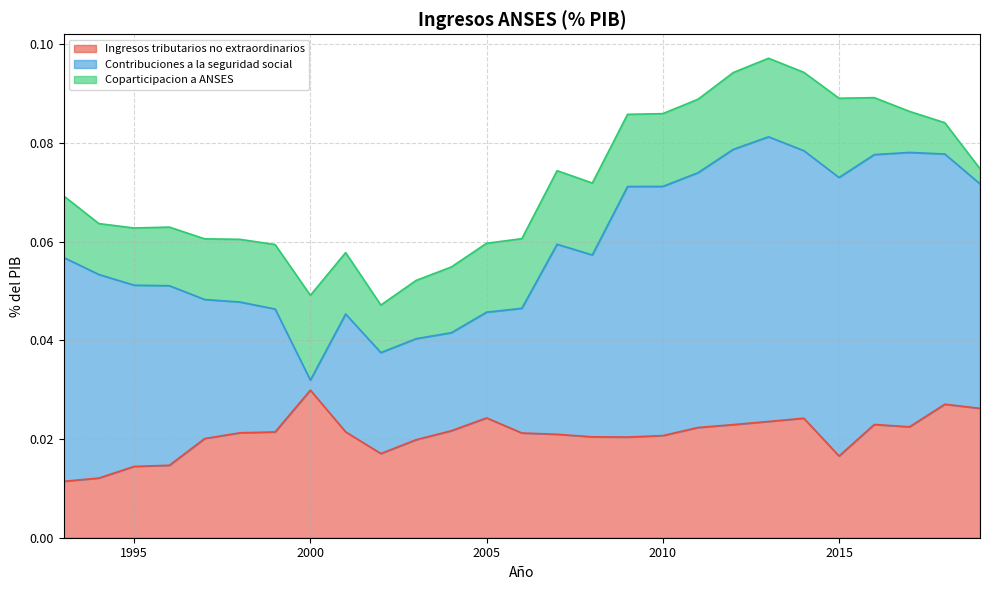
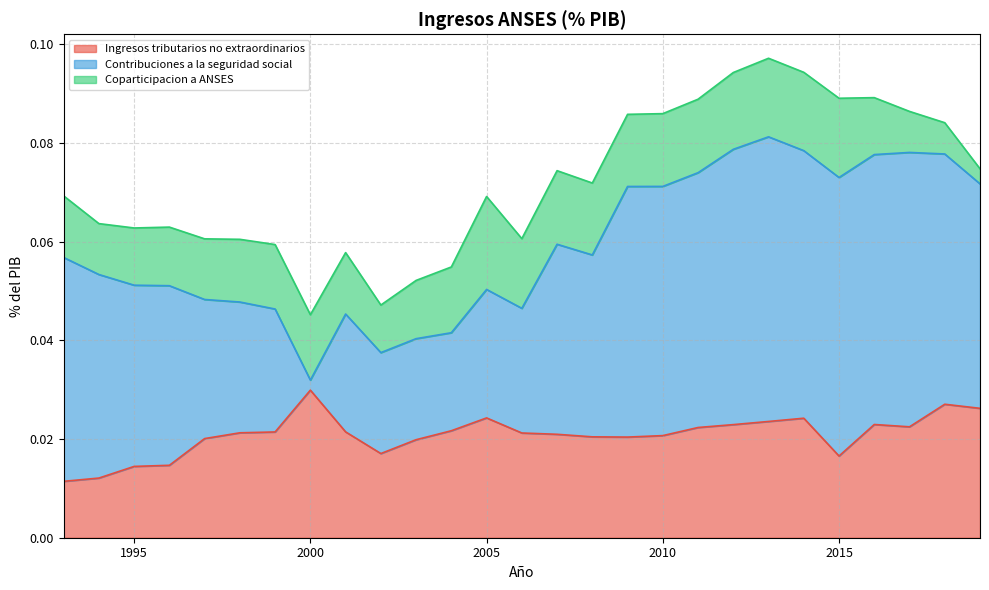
  {
    "Ingresos tributarios no extraordinarios": {
      "1995": 0.014,
      "2000": 0.030,
      "2005": 0.024,
      "2010": 0.021,
      "2015": 0.017
    },
    "Contribuciones a la seguridad social": {
      "1995": 0.037,
      "2000": 0.002,
-     "2005": 0.021,
+     "2005": 0.026,
      "2010": 0.050,
      "2015": 0.056
    },
    "Coparticipacion a ANSES": {
      "1995": 0.012,
-     "2000": 0.017,
-     "2005": 0.014,
+     "2000": 0.013,
+     "2005": 0.019,
      "2010": 0.015,
      "2015": 0.016
    }
  }
